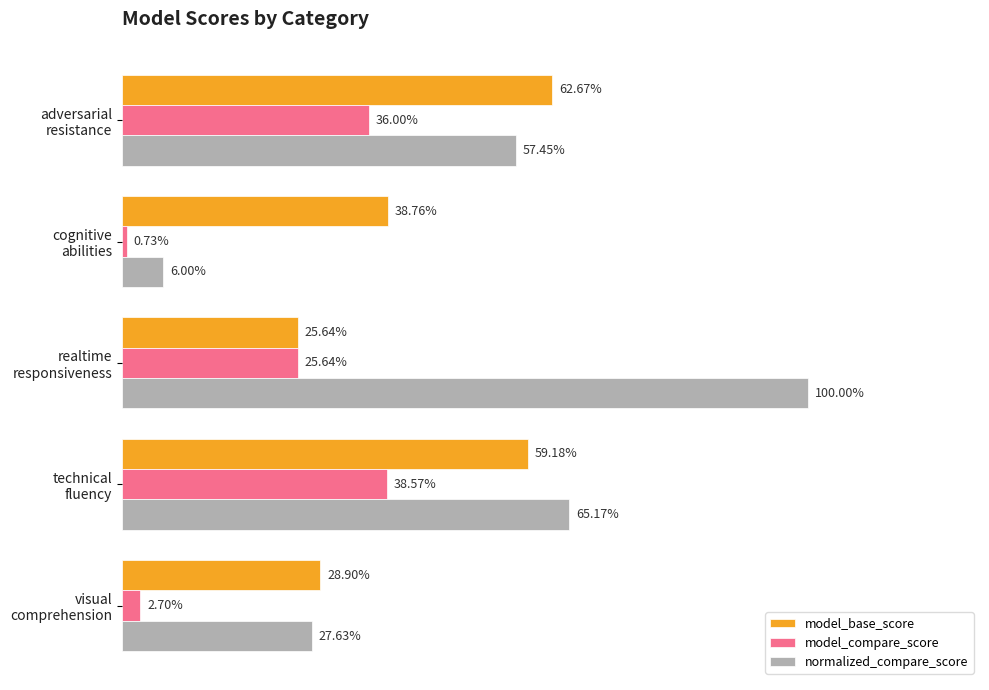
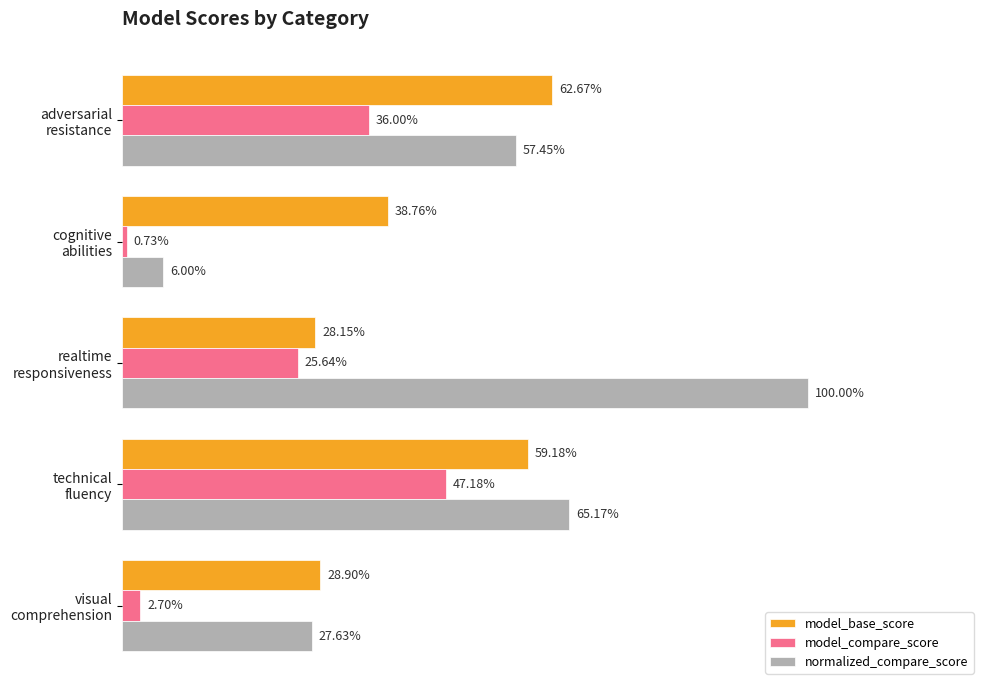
  {
    "model_base_score": {
      "adversarial resistance": "62.67%",
      "cognitive abilities": "38.76%",
-     "realtime responsiveness": "25.64%",
+     "realtime responsiveness": "28.15%",
      "technical fluency": "59.18%",
      "visual comprehension": "28.90%"
    },
    "model_compare_score": {
      "adversarial resistance": "36.00%",
      "cognitive abilities": "0.73%",
      "realtime responsiveness": "25.64%",
-     "technical fluency": "38.57%",
+     "technical fluency": "47.18%",
      "visual comprehension": "2.70%"
    },
    "normalized_compare_score": {
      "adversarial resistance": "57.45%",
      "cognitive abilities": "6.00%",
      "realtime responsiveness": "100.00%",
      "technical fluency": "65.17%",
      "visual comprehension": "27.63%"
    }
  }
